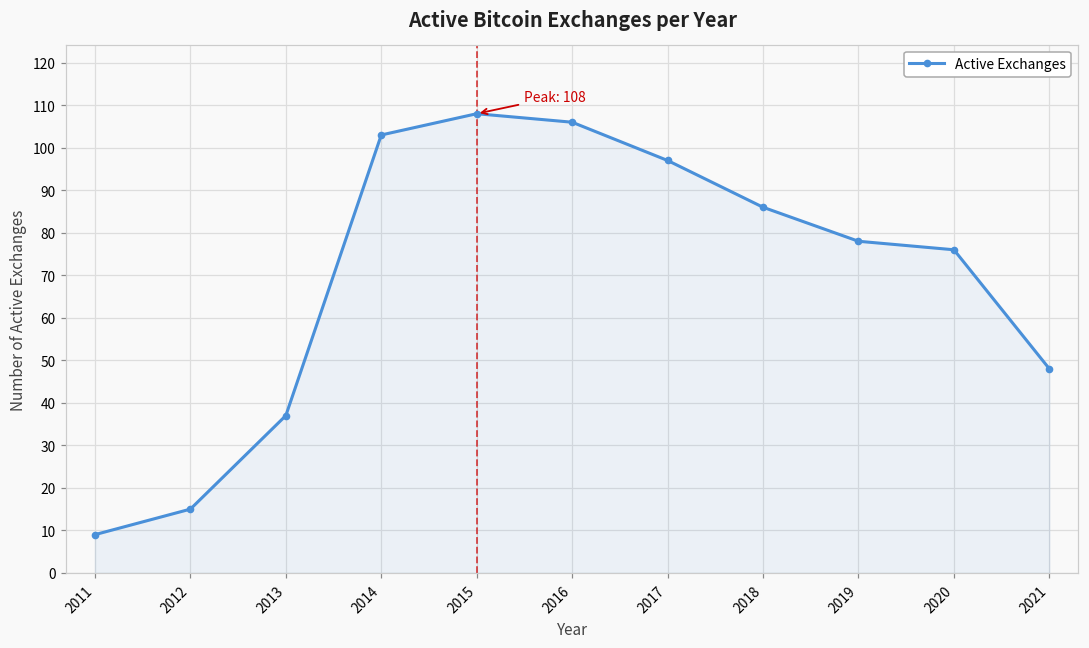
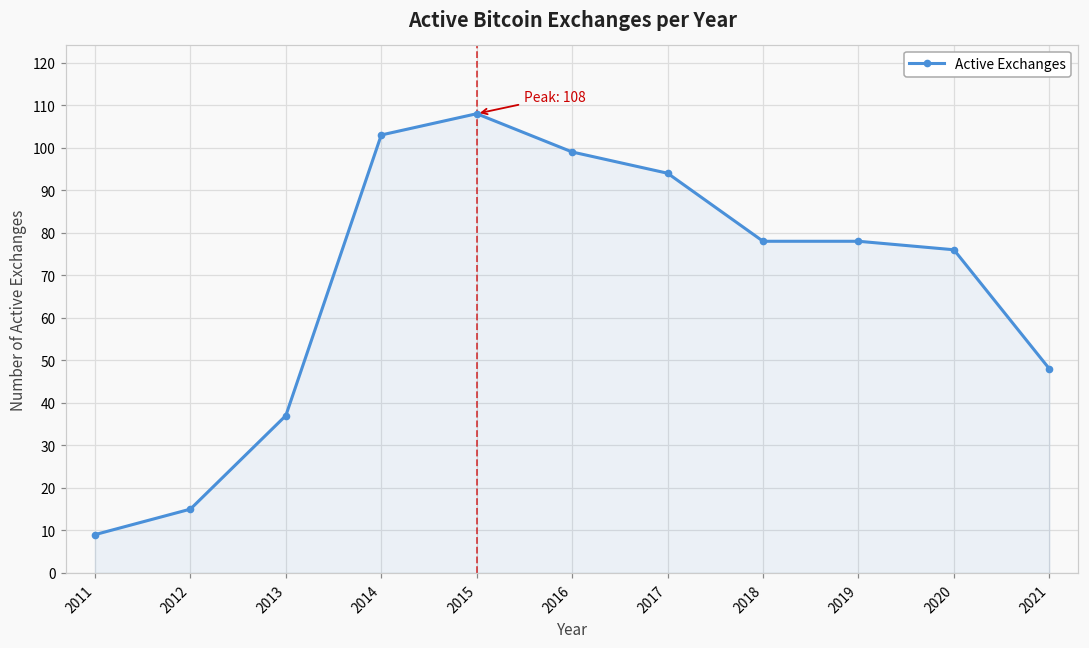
  {
    "2011": 9,
    "2012": 15,
    "2013": 37,
    "2014": 103,
-   "2016": 106,
-   "2017": 97,
-   "2018": 86,
+   "2016": 99,
+   "2017": 94,
+   "2018": 78,
    "2019": 78,
    "2020": 76,
    "2021": 48
  }
